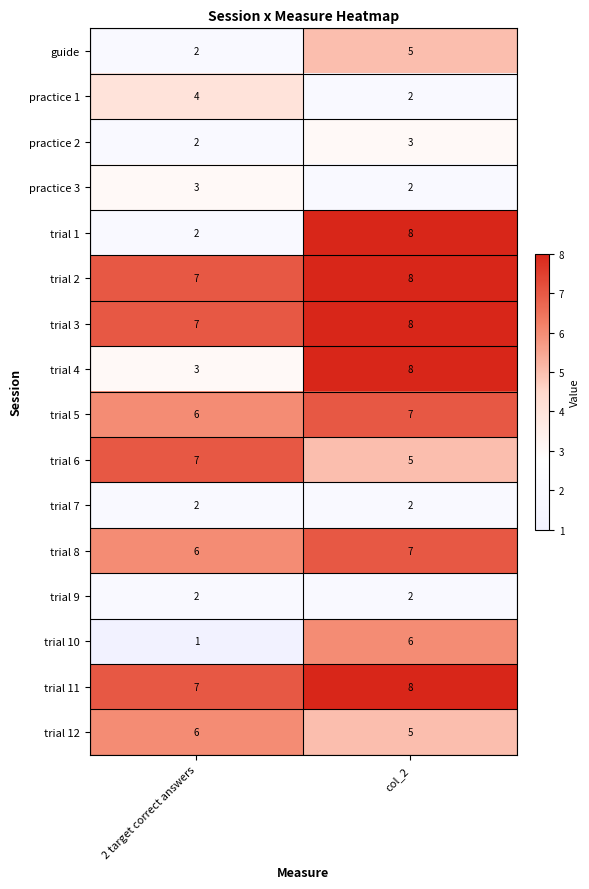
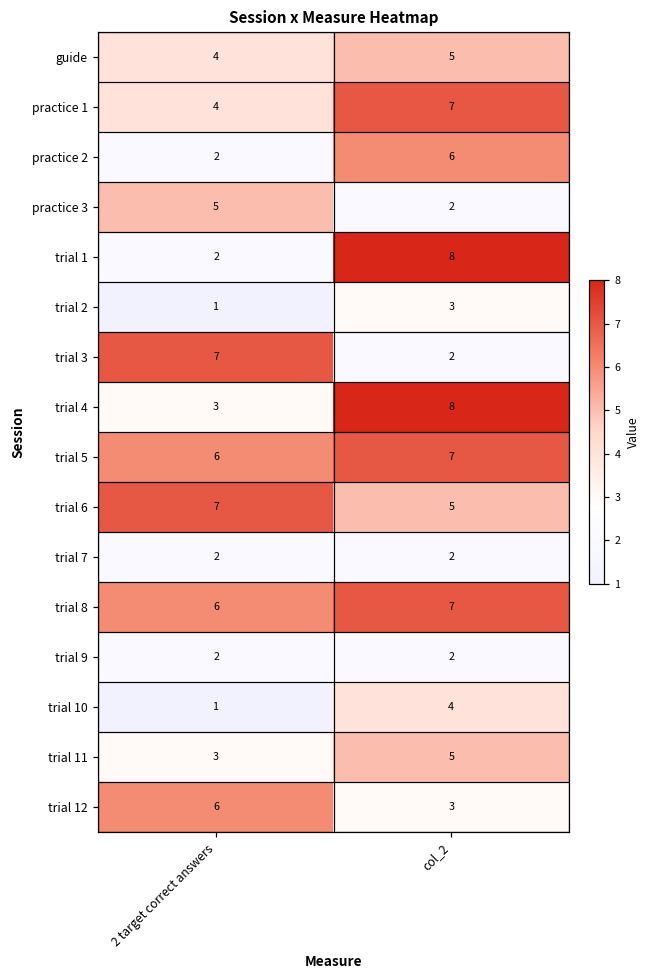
  {
    "guide": {
-     "2 target correct answers": 2,
+     "2 target correct answers": 4,
      "col_2": 5
    },
    "practice 1": {
      "2 target correct answers": 4,
-     "col_2": 2
+     "col_2": 7
    },
    "practice 2": {
      "2 target correct answers": 2,
-     "col_2": 3
+     "col_2": 6
    },
    "practice 3": {
-     "2 target correct answers": 3,
+     "2 target correct answers": 5,
      "col_2": 2
    },
    "trial 1": {
      "2 target correct answers": 2,
      "col_2": 8
    },
    "trial 2": {
-     "2 target correct answers": 7,
-     "col_2": 8
+     "2 target correct answers": 1,
+     "col_2": 3
    },
    "trial 3": {
      "2 target correct answers": 7,
-     "col_2": 8
+     "col_2": 2
    },
    "trial 4": {
      "2 target correct answers": 3,
      "col_2": 8
    },
    "trial 5": {
      "2 target correct answers": 6,
      "col_2": 7
    },
    "trial 6": {
      "2 target correct answers": 7,
      "col_2": 5
    },
    "trial 7": {
      "2 target correct answers": 2,
      "col_2": 2
    },
    "trial 8": {
      "2 target correct answers": 6,
      "col_2": 7
    },
    "trial 9": {
      "2 target correct answers": 2,
      "col_2": 2
    },
    "trial 10": {
      "2 target correct answers": 1,
-     "col_2": 6
+     "col_2": 4
    },
    "trial 11": {
-     "2 target correct answers": 7,
-     "col_2": 8
+     "2 target correct answers": 3,
+     "col_2": 5
    },
    "trial 12": {
      "2 target correct answers": 6,
-     "col_2": 5
+     "col_2": 3
    }
  }
